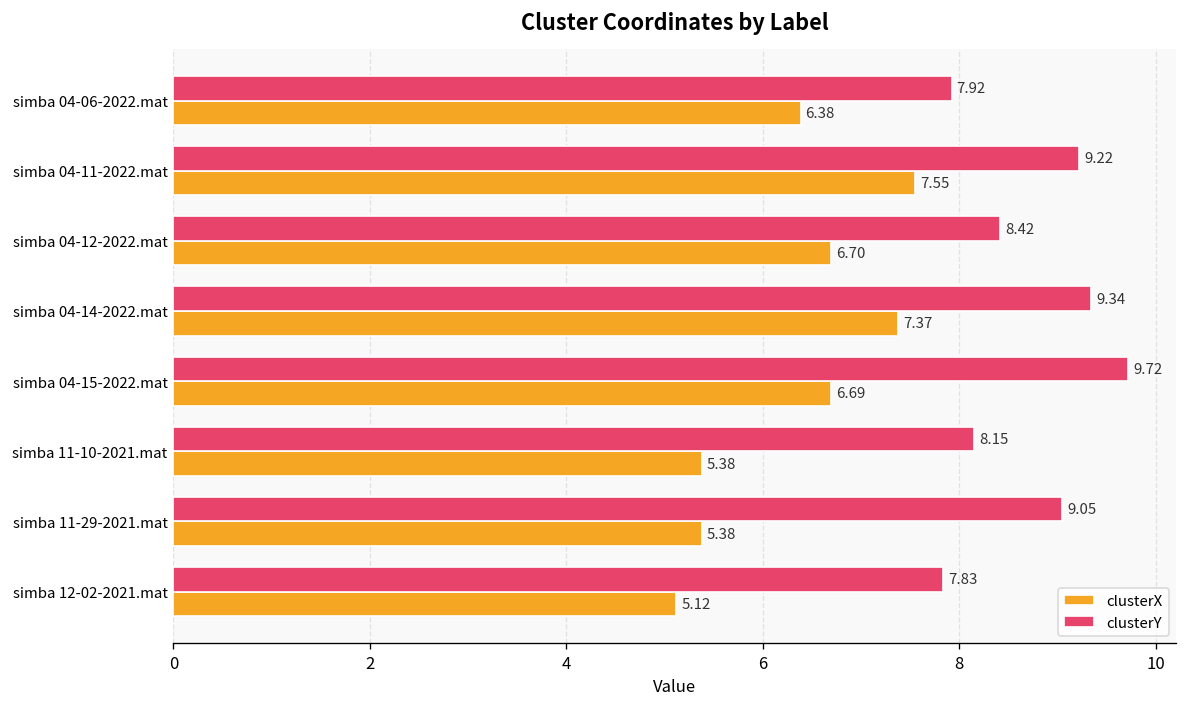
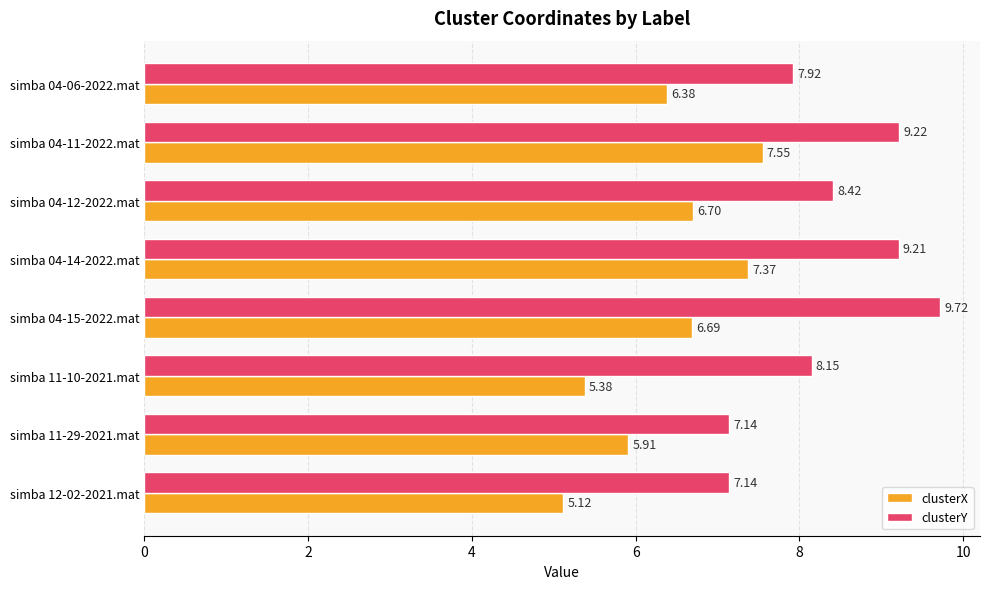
  {
    "clusterX": {
      "simba 04-06-2022.mat": 6.38,
      "simba 04-11-2022.mat": 7.55,
      "simba 04-12-2022.mat": 6.70,
      "simba 04-14-2022.mat": 7.37,
      "simba 04-15-2022.mat": 6.69,
      "simba 11-10-2021.mat": 5.38,
-     "simba 11-29-2021.mat": 5.38,
+     "simba 11-29-2021.mat": 5.91,
      "simba 12-02-2021.mat": 5.12
    },
    "clusterY": {
      "simba 04-06-2022.mat": 7.92,
      "simba 04-11-2022.mat": 9.22,
      "simba 04-12-2022.mat": 8.42,
-     "simba 04-14-2022.mat": 9.34,
+     "simba 04-14-2022.mat": 9.21,
      "simba 04-15-2022.mat": 9.72,
      "simba 11-10-2021.mat": 8.15,
-     "simba 11-29-2021.mat": 9.05,
-     "simba 12-02-2021.mat": 7.83
+     "simba 11-29-2021.mat": 7.14,
+     "simba 12-02-2021.mat": 7.14
    }
  }
